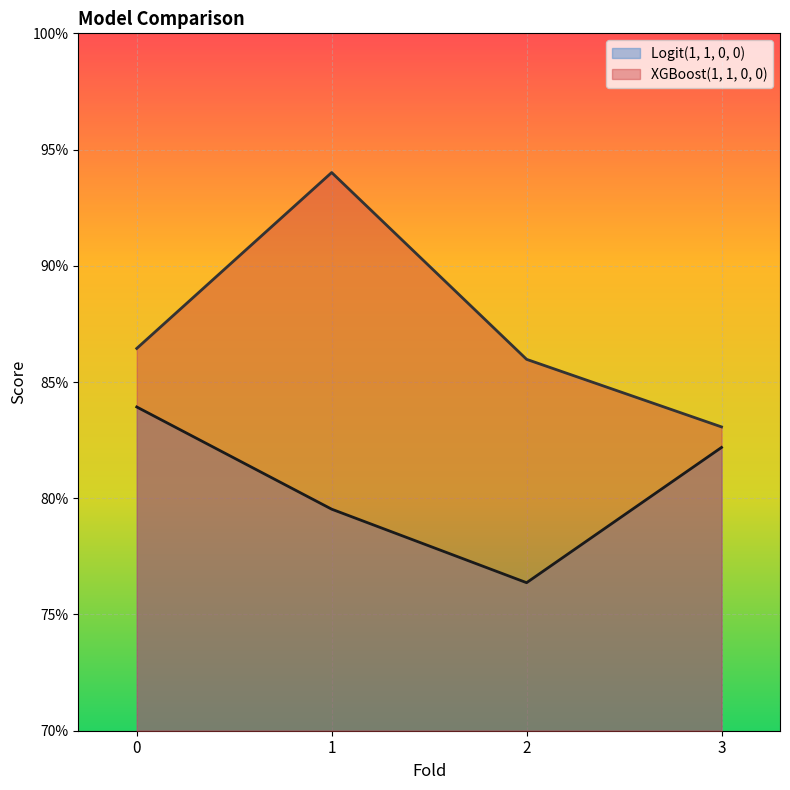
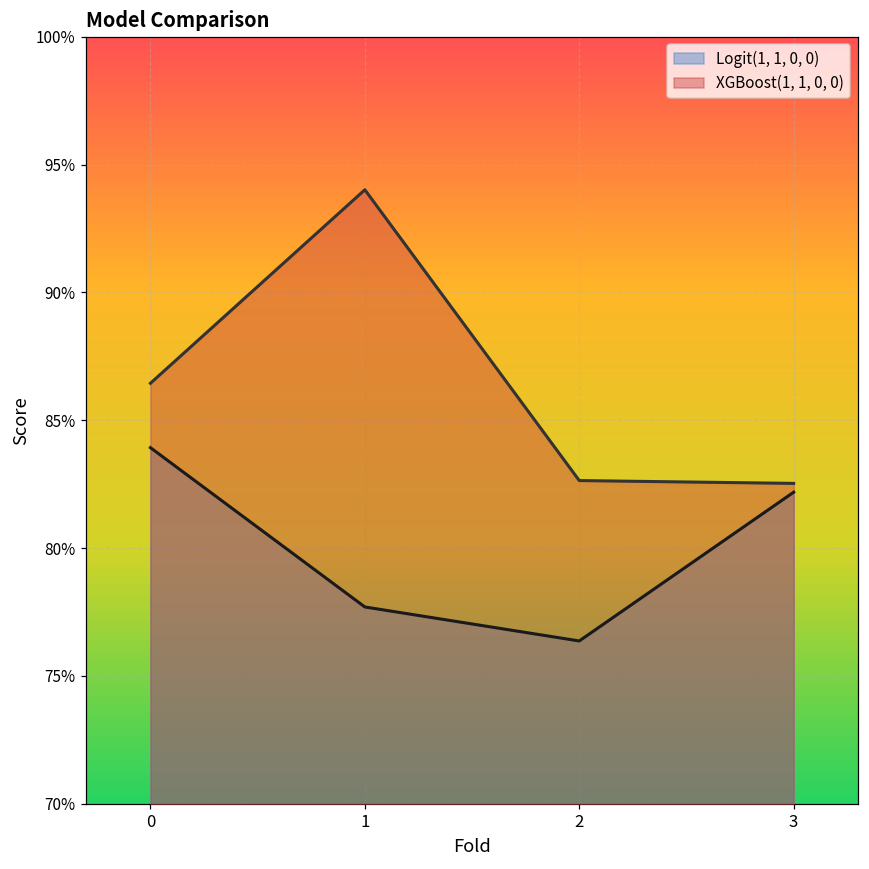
  {
    "Logit(1, 1, 0, 0)": {
      "0": "83.9%",
-     "1": "79.5%",
+     "1": "77.7%",
      "2": "76.4%",
      "3": "82.2%"
    },
    "XGBoost(1, 1, 0, 0)": {
      "0": "86.4%",
      "1": "94.0%",
-     "2": "86.0%",
-     "3": "83.1%"
+     "2": "82.6%",
+     "3": "82.5%"
    }
  }
